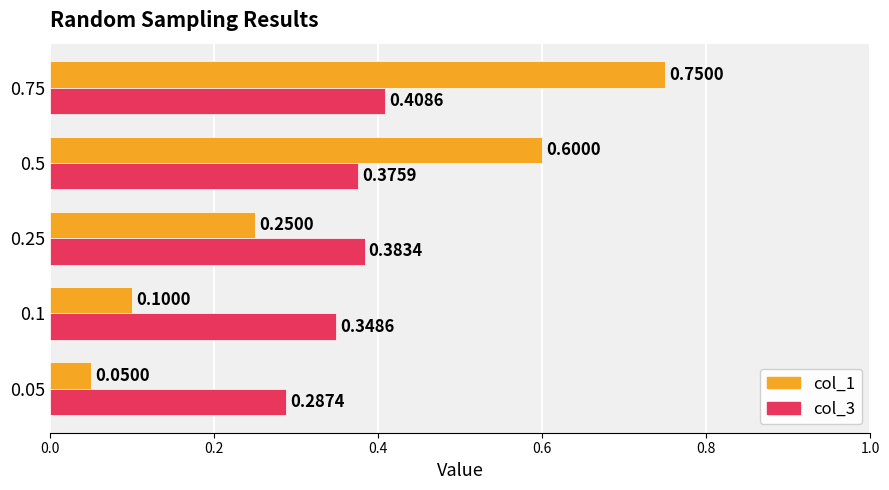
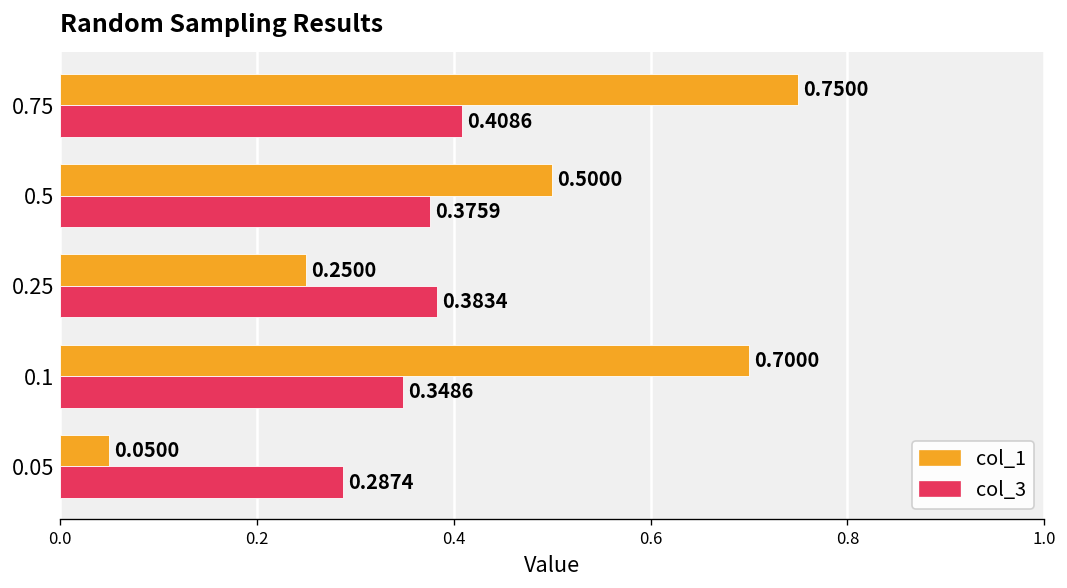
  {
    "col_1": {
      "0.75": 0.7500,
-     "0.5": 0.6000,
+     "0.5": 0.5000,
      "0.25": 0.2500,
-     "0.1": 0.1000,
+     "0.1": 0.7000,
      "0.05": 0.0500
    },
    "col_3": {
      "0.75": 0.4086,
      "0.5": 0.3759,
      "0.25": 0.3834,
      "0.1": 0.3486,
      "0.05": 0.2874
    }
  }
